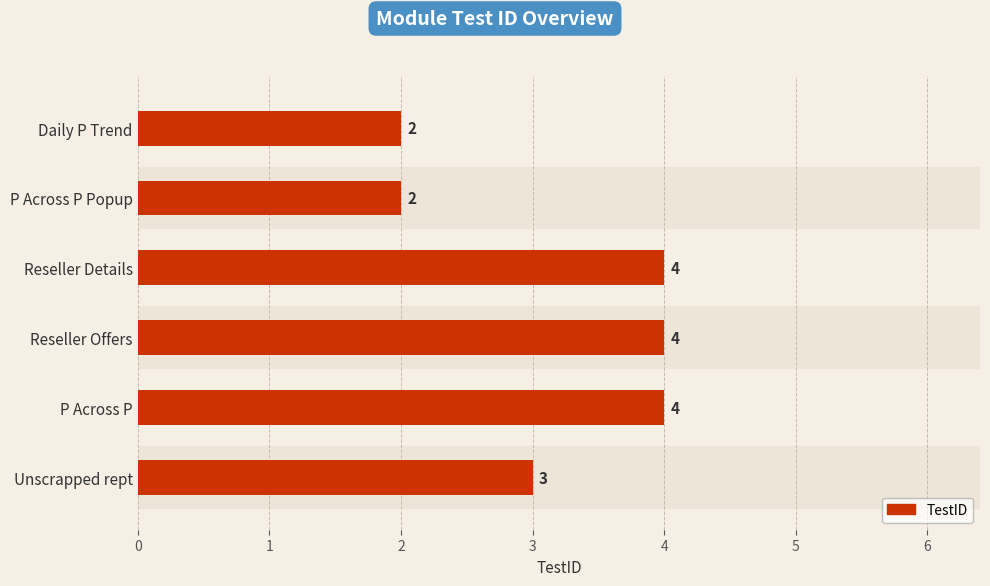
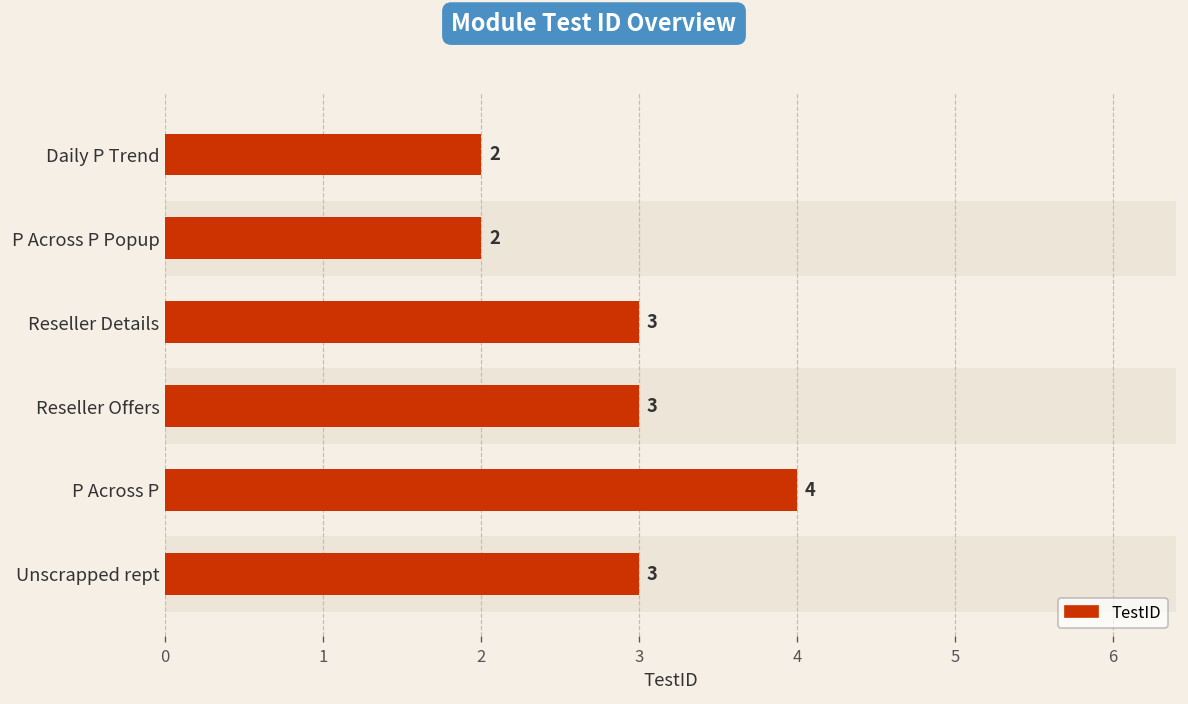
  {
    "TestID": {
-     "Reseller Details": 4,
-     "Reseller Offers": 4
+     "Reseller Details": 3,
+     "Reseller Offers": 3
    }
  }
